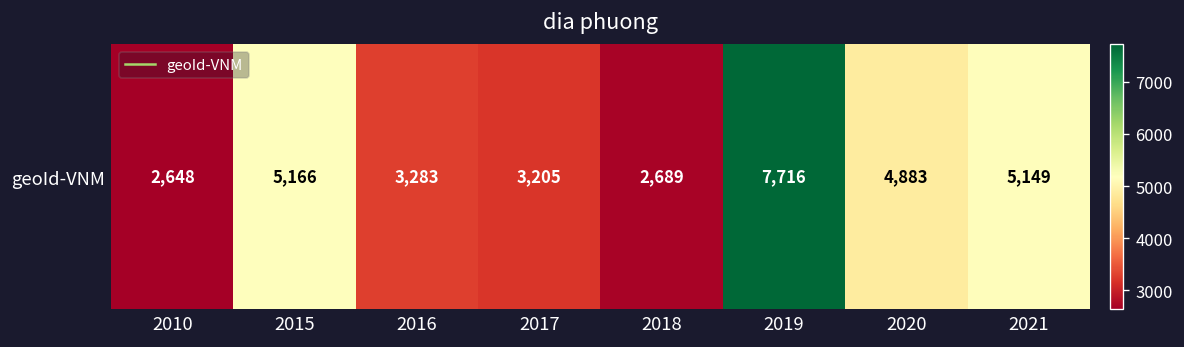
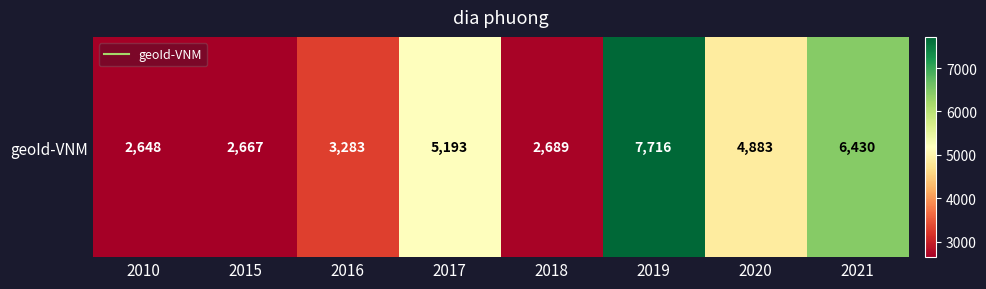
  {
    "geoId-VNM": {
      "2010": "2,648",
-     "2015": "5,166",
+     "2015": "2,667",
      "2016": "3,283",
-     "2017": "3,205",
+     "2017": "5,193",
      "2018": "2,689",
      "2019": "7,716",
      "2020": "4,883",
-     "2021": "5,149"
+     "2021": "6,430"
    }
  }
